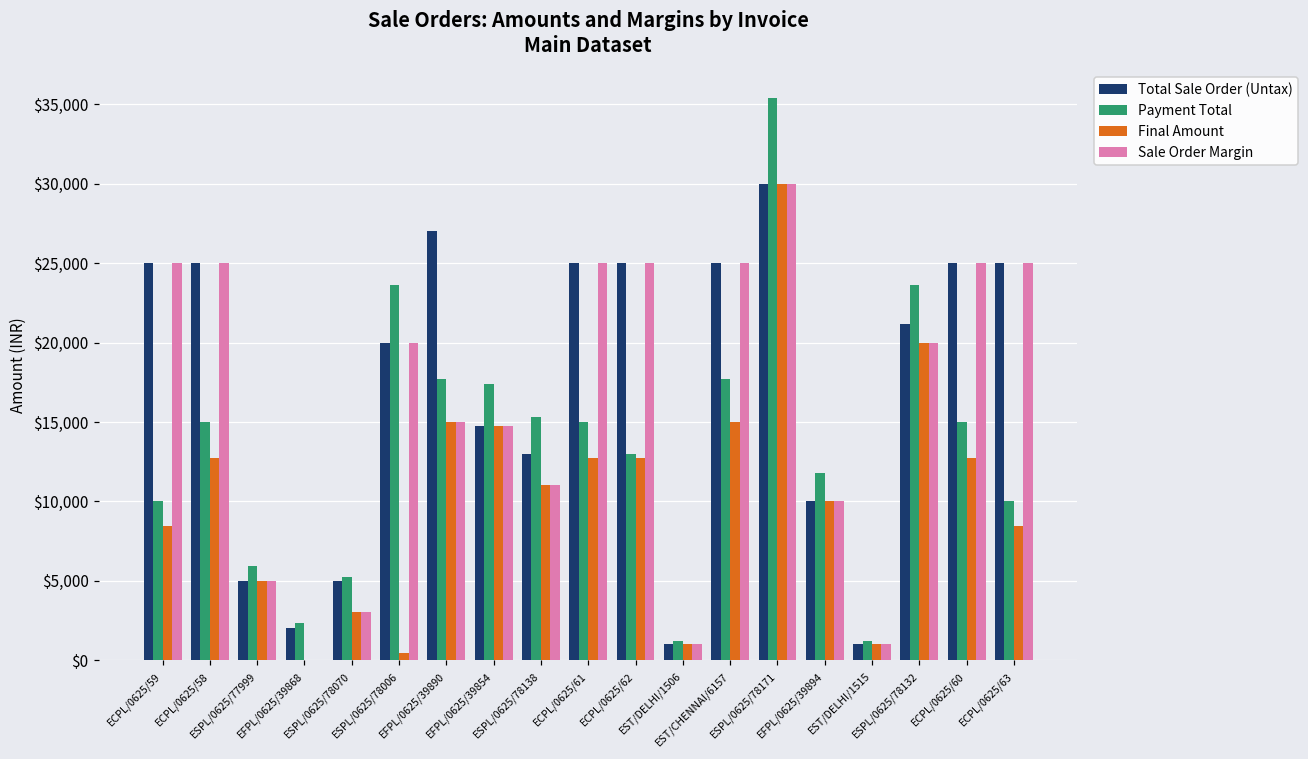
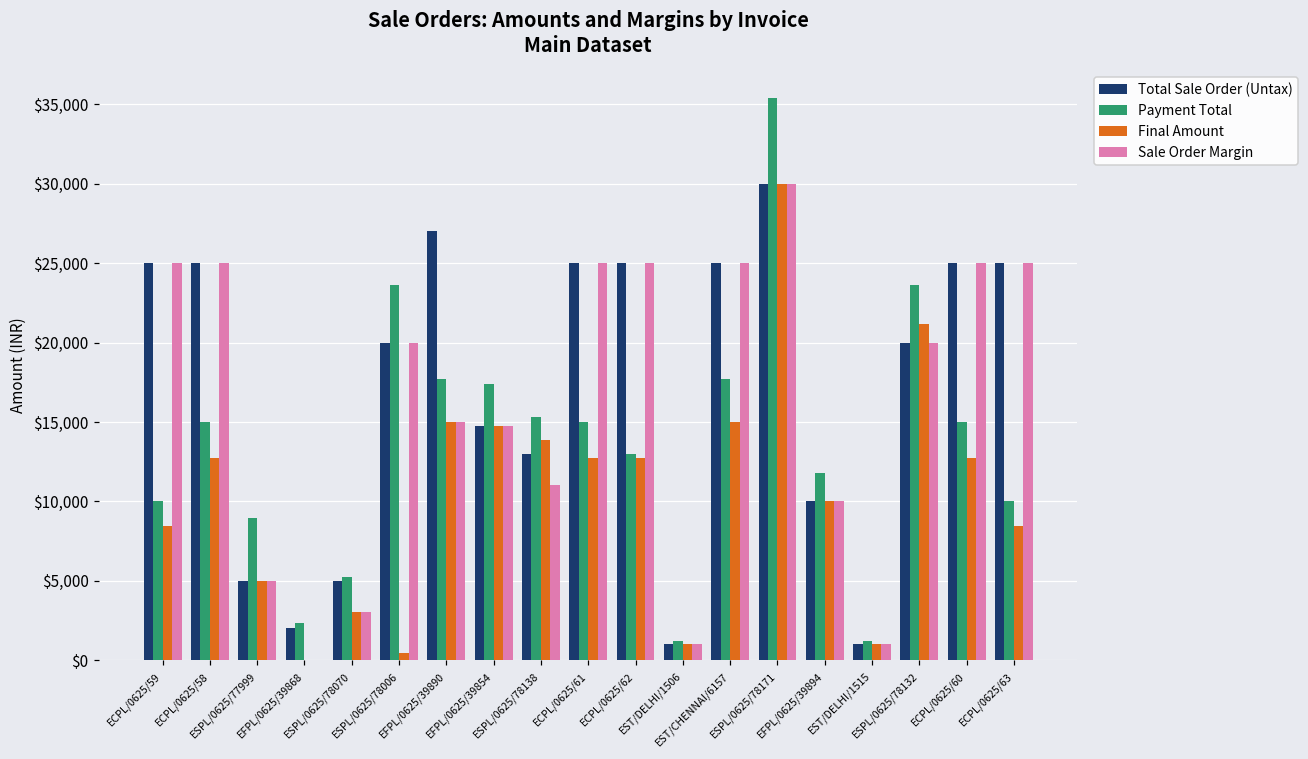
  {
    "Total Sale Order (Untax)": {
      "ECPL/0625/59": "$25,000",
      "ECPL/0625/58": "$25,000",
      "ESPL/0625/77999": "$5,000",
      "EFPL/0625/39868": "$2,000",
      "ESPL/0625/78070": "$5,000",
      "ESPL/0625/78006": "$20,000",
      "EFPL/0625/39890": "$27,100",
      "EFPL/0625/39854": "$14,700",
      "ESPL/0625/78138": "$13,000",
      "ECPL/0625/61": "$25,000",
      "ECPL/0625/62": "$25,000",
      "EST/DELHI/1506": "$1,000",
      "EST/CHENNAI/6157": "$25,000",
      "ESPL/0625/78171": "$30,000",
      "EFPL/0625/39894": "$10,000",
      "EST/DELHI/1515": "$1,000",
-     "ESPL/0625/78132": "$21,200",
+     "ESPL/0625/78132": "$20,000",
      "ECPL/0625/60": "$25,000",
      "ECPL/0625/63": "$25,000"
    },
    "Payment Total": {
      "ECPL/0625/59": "$10,000",
      "ECPL/0625/58": "$15,000",
-     "ESPL/0625/77999": "$5,900",
+     "ESPL/0625/77999": "$8,900",
      "EFPL/0625/39868": "$2,400",
      "ESPL/0625/78070": "$5,200",
      "ESPL/0625/78006": "$23,600",
      "EFPL/0625/39890": "$17,700",
      "EFPL/0625/39854": "$17,400",
      "ESPL/0625/78138": "$15,300",
      "ECPL/0625/61": "$15,000",
      "ECPL/0625/62": "$13,000",
      "EST/DELHI/1506": "$1,200",
      "EST/CHENNAI/6157": "$17,700",
      "ESPL/0625/78171": "$35,400",
      "EFPL/0625/39894": "$11,800",
      "EST/DELHI/1515": "$1,200",
      "ESPL/0625/78132": "$23,600",
      "ECPL/0625/60": "$15,000",
      "ECPL/0625/63": "$10,000"
    },
    "Final Amount": {
      "ECPL/0625/59": "$8,500",
      "ECPL/0625/58": "$12,700",
      "ESPL/0625/77999": "$5,000",
      "EFPL/0625/39868": "$0",
      "ESPL/0625/78070": "$3,000",
      "ESPL/0625/78006": "$500",
      "EFPL/0625/39890": "$15,000",
      "EFPL/0625/39854": "$14,700",
-     "ESPL/0625/78138": "$11,000",
+     "ESPL/0625/78138": "$13,900",
      "ECPL/0625/61": "$12,700",
      "ECPL/0625/62": "$12,700",
      "EST/DELHI/1506": "$1,000",
      "EST/CHENNAI/6157": "$15,000",
      "ESPL/0625/78171": "$30,000",
      "EFPL/0625/39894": "$10,000",
      "EST/DELHI/1515": "$1,000",
-     "ESPL/0625/78132": "$20,000",
+     "ESPL/0625/78132": "$21,100",
      "ECPL/0625/60": "$12,700",
      "ECPL/0625/63": "$8,500"
    },
    "Sale Order Margin": {
      "ECPL/0625/59": "$25,000",
      "ECPL/0625/58": "$25,000",
      "ESPL/0625/77999": "$5,000",
      "EFPL/0625/39868": "$0",
      "ESPL/0625/78070": "$3,000",
      "ESPL/0625/78006": "$20,000",
      "EFPL/0625/39890": "$15,000",
      "EFPL/0625/39854": "$14,700",
      "ESPL/0625/78138": "$11,000",
      "ECPL/0625/61": "$25,000",
      "ECPL/0625/62": "$25,000",
      "EST/DELHI/1506": "$1,000",
      "EST/CHENNAI/6157": "$25,000",
      "ESPL/0625/78171": "$30,000",
      "EFPL/0625/39894": "$10,000",
      "EST/DELHI/1515": "$1,000",
      "ESPL/0625/78132": "$20,000",
      "ECPL/0625/60": "$25,000",
      "ECPL/0625/63": "$25,000"
    }
  }
